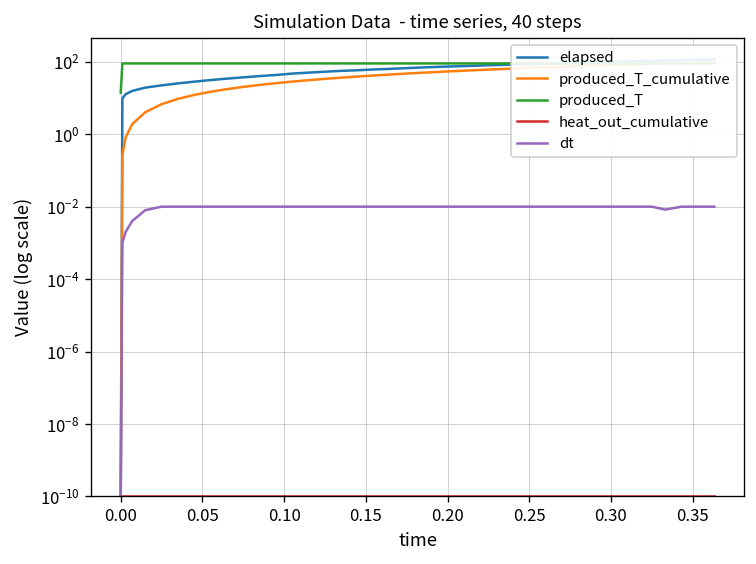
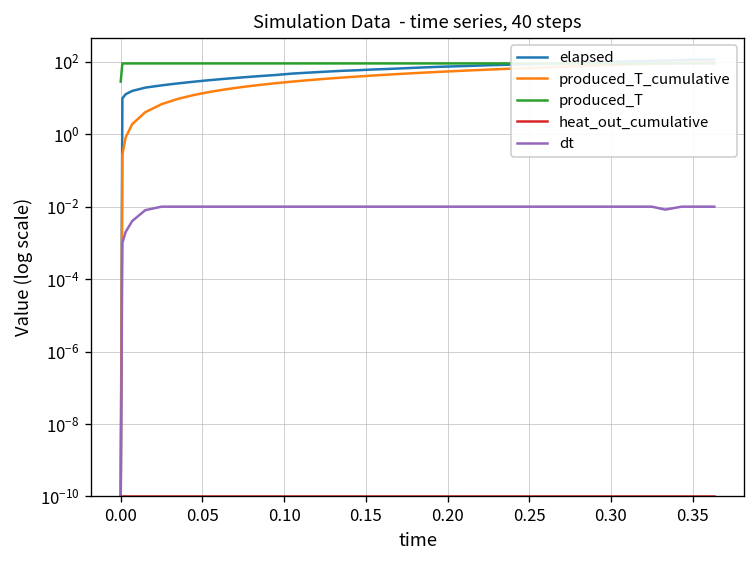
  {
    "produced_T": {
-     "0.00": 10
+     "0.00": 30
    }
  }
